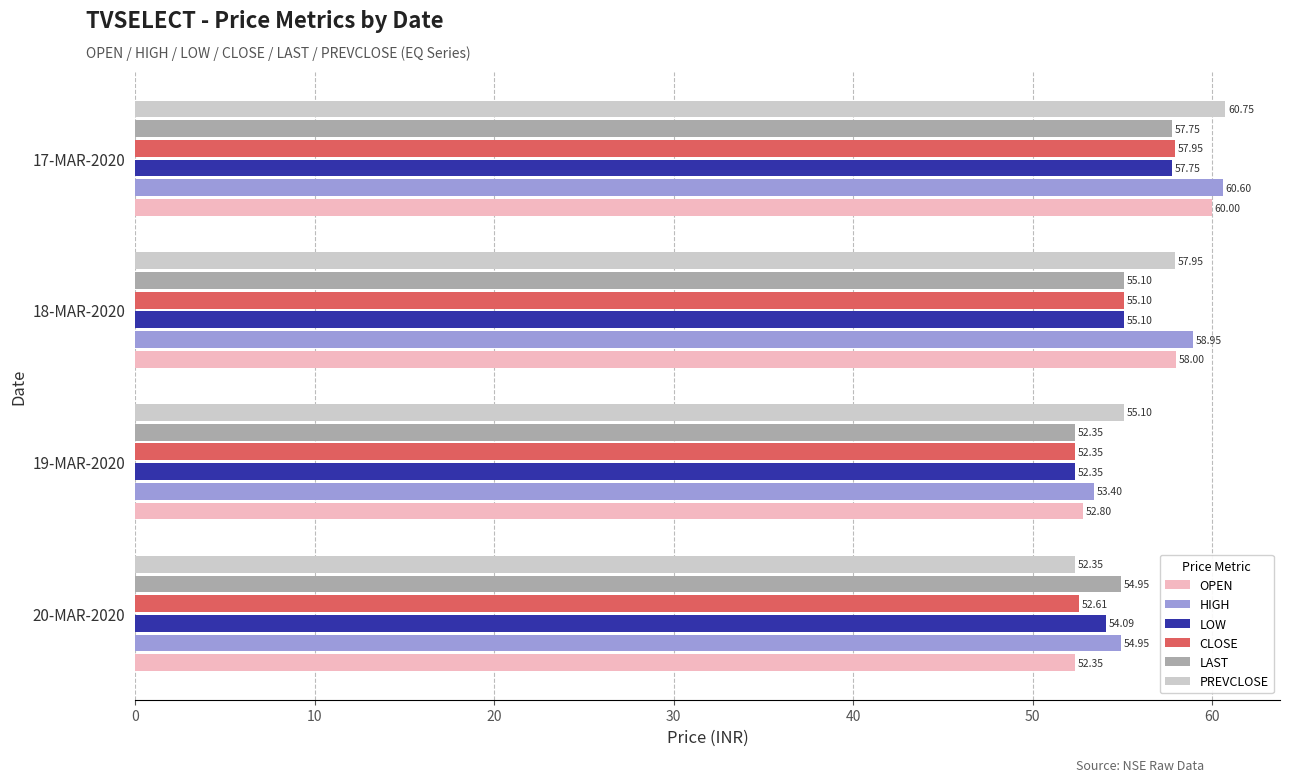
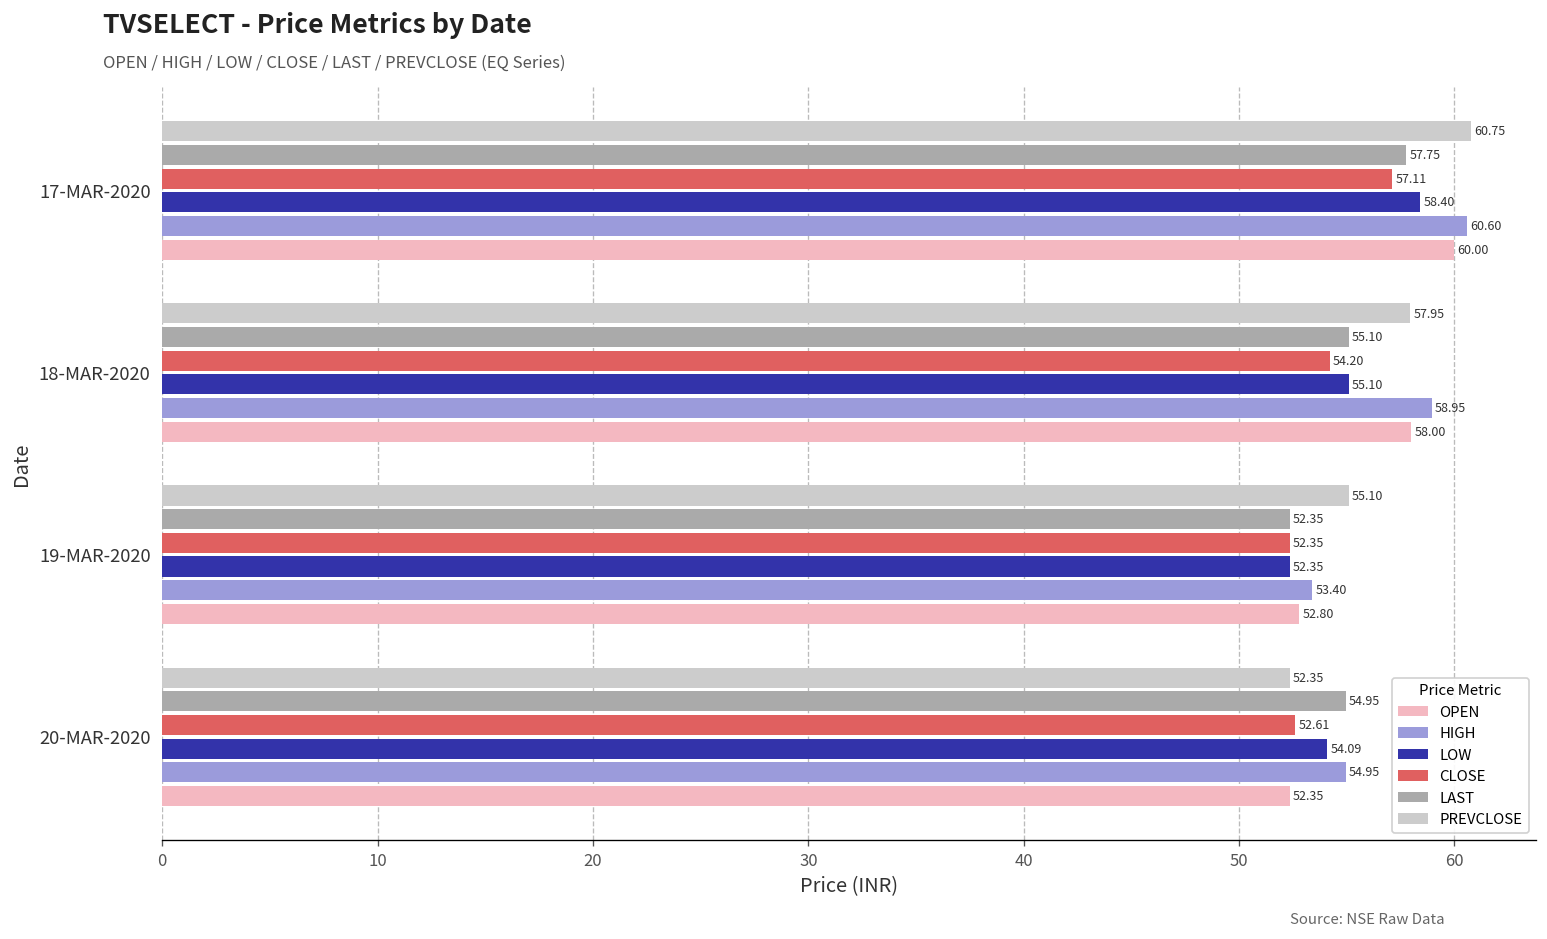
  {
    "LOW": {
-     "17-MAR-2020": 57.75,
+     "17-MAR-2020": 58.40,
      "18-MAR-2020": 55.10,
      "19-MAR-2020": 52.35,
      "20-MAR-2020": 54.09
    },
    "CLOSE": {
-     "17-MAR-2020": 57.95,
-     "18-MAR-2020": 55.10,
+     "17-MAR-2020": 57.11,
+     "18-MAR-2020": 54.20,
      "19-MAR-2020": 52.35,
      "20-MAR-2020": 52.61
    }
  }
